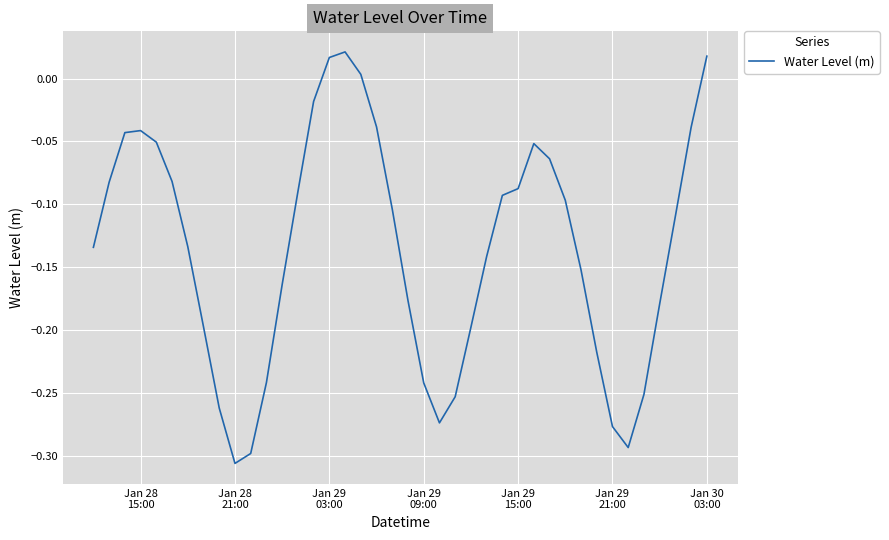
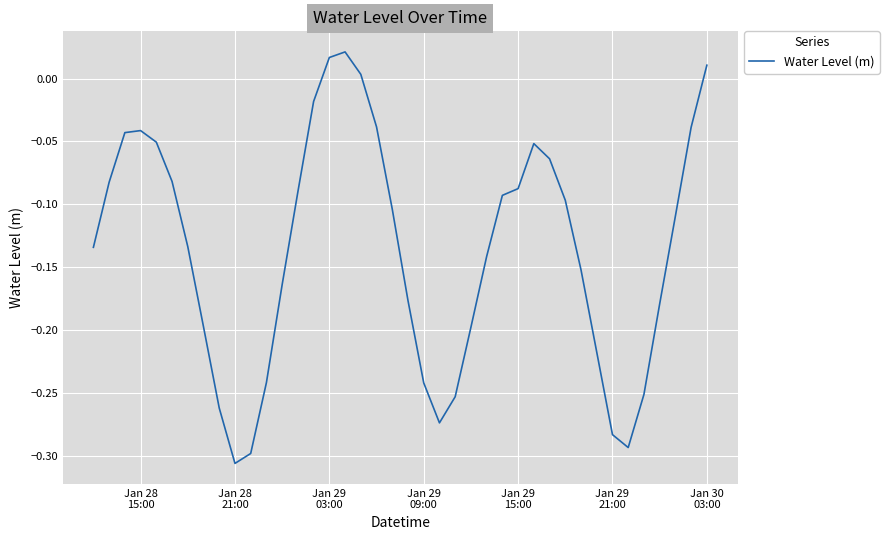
  {
    "Jan 28 15:00": -0.041,
    "Jan 28 21:00": -0.306,
    "Jan 29 03:00": 0.017,
    "Jan 29 09:00": -0.242,
    "Jan 29 15:00": -0.087,
-   "Jan 29 21:00": -0.276,
-   "Jan 30 03:00": 0.018
+   "Jan 29 21:00": -0.283,
+   "Jan 30 03:00": 0.011
  }
